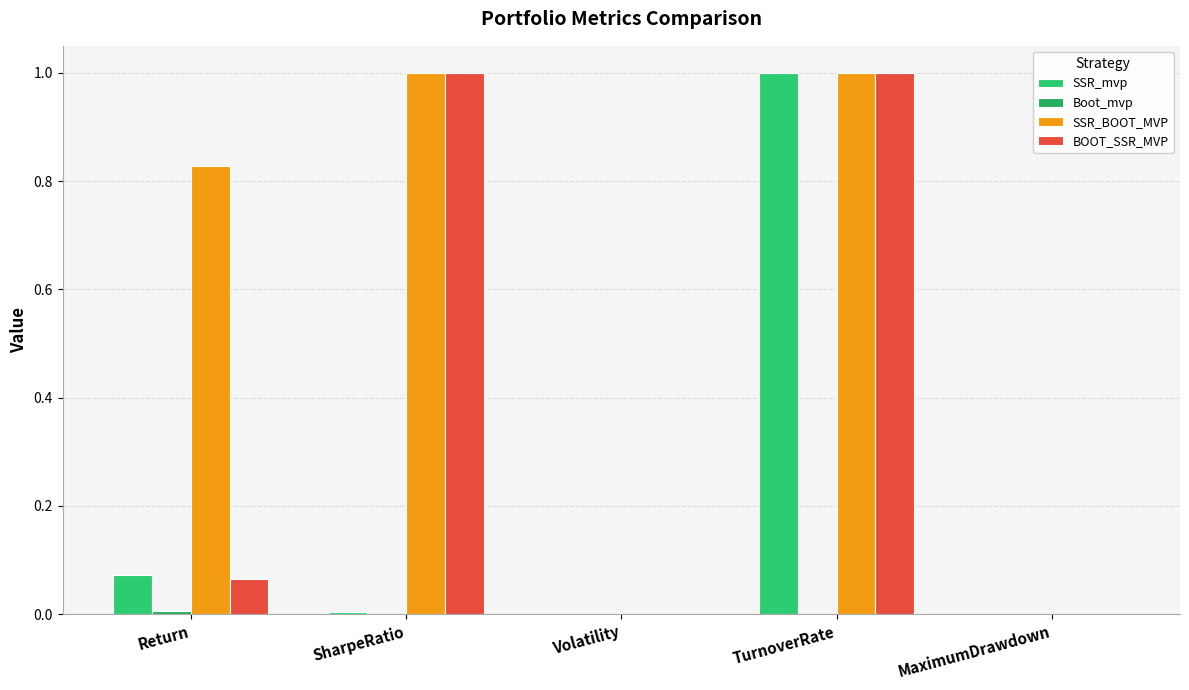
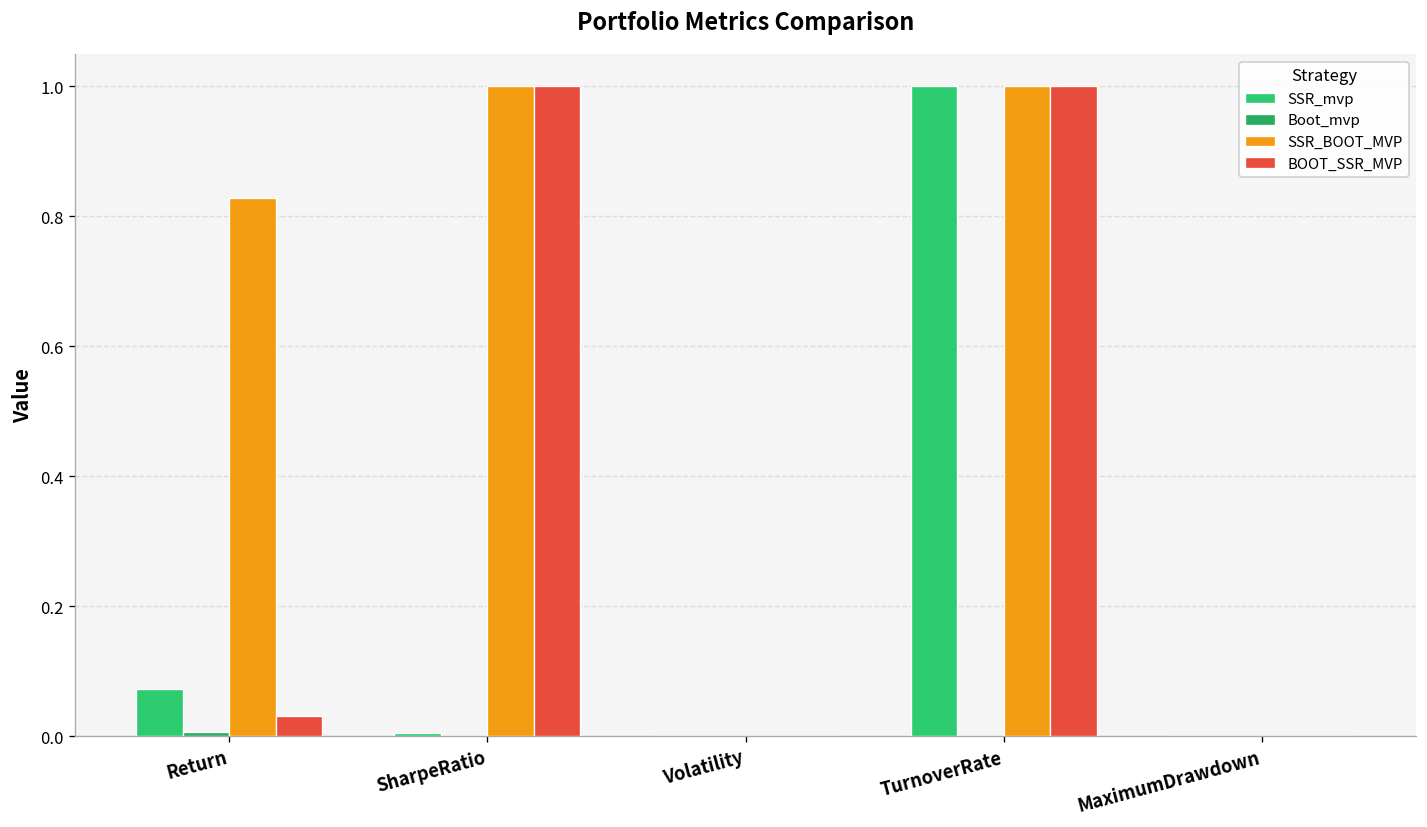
  {
    "SSR_BOOT_MVP": {
      "Return": 0.83,
      "SharpeRatio": 1.00,
      "TurnoverRate": 1.00
    },
    "BOOT_SSR_MVP": {
-     "Return": 0.06,
+     "Return": 0.03,
      "SharpeRatio": 1.00,
      "TurnoverRate": 1.00
    }
  }
